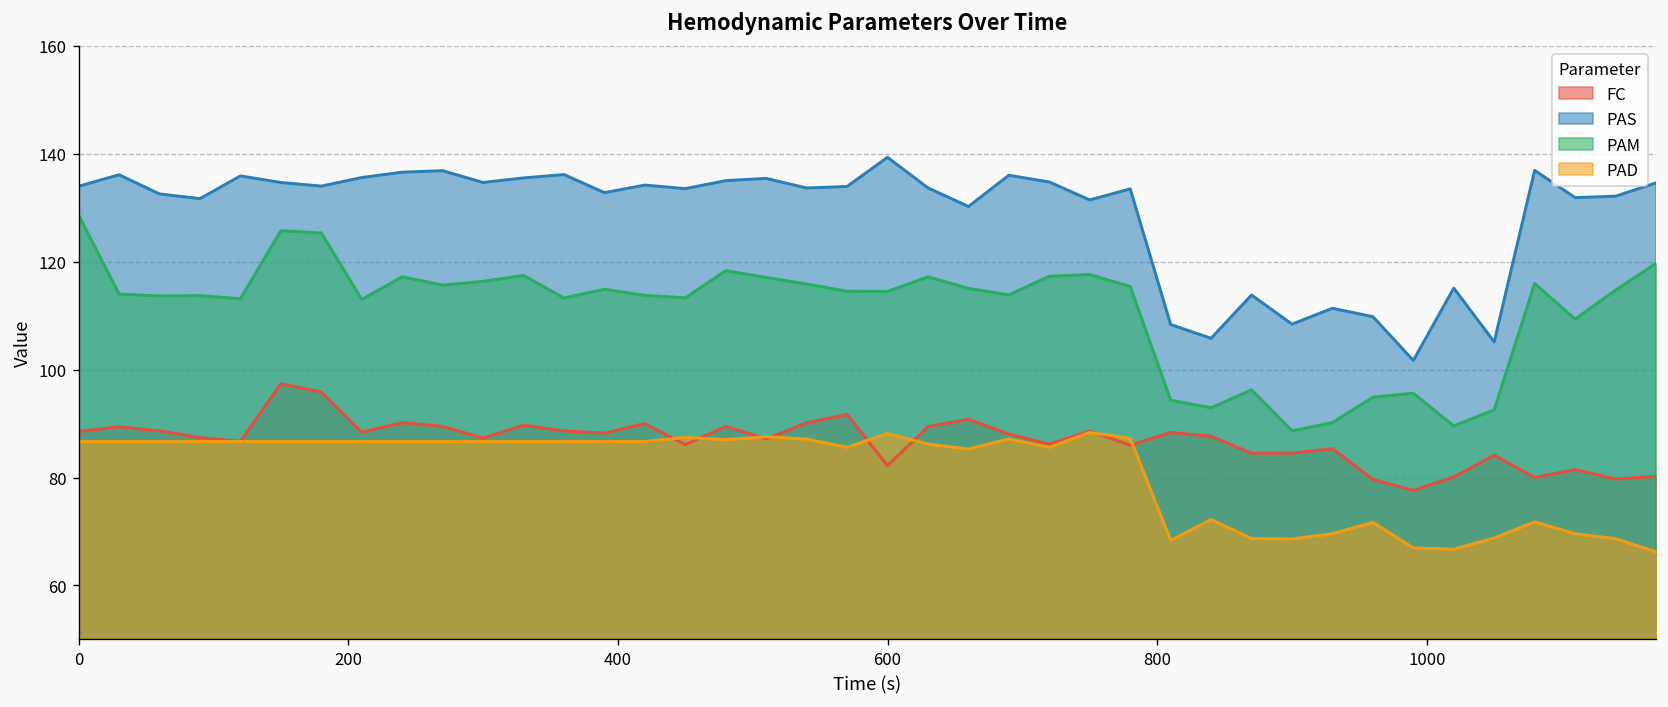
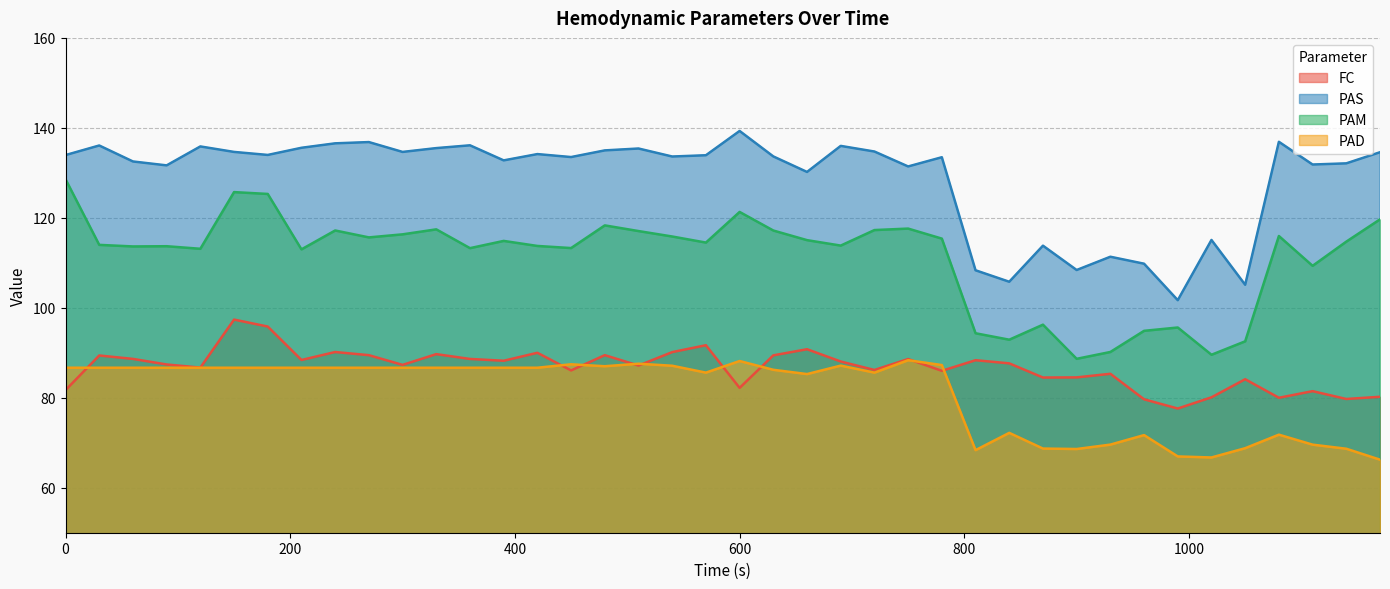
  {
    "FC": {
-     "0": 89,
+     "0": 82,
      "600": 82
    },
    "PAS": {
      "0": 134,
      "600": 139
    },
    "PAM": {
      "0": 129,
-     "600": 114
+     "600": 121
    },
    "PAD": {
      "0": 87,
      "600": 88
    }
  }
